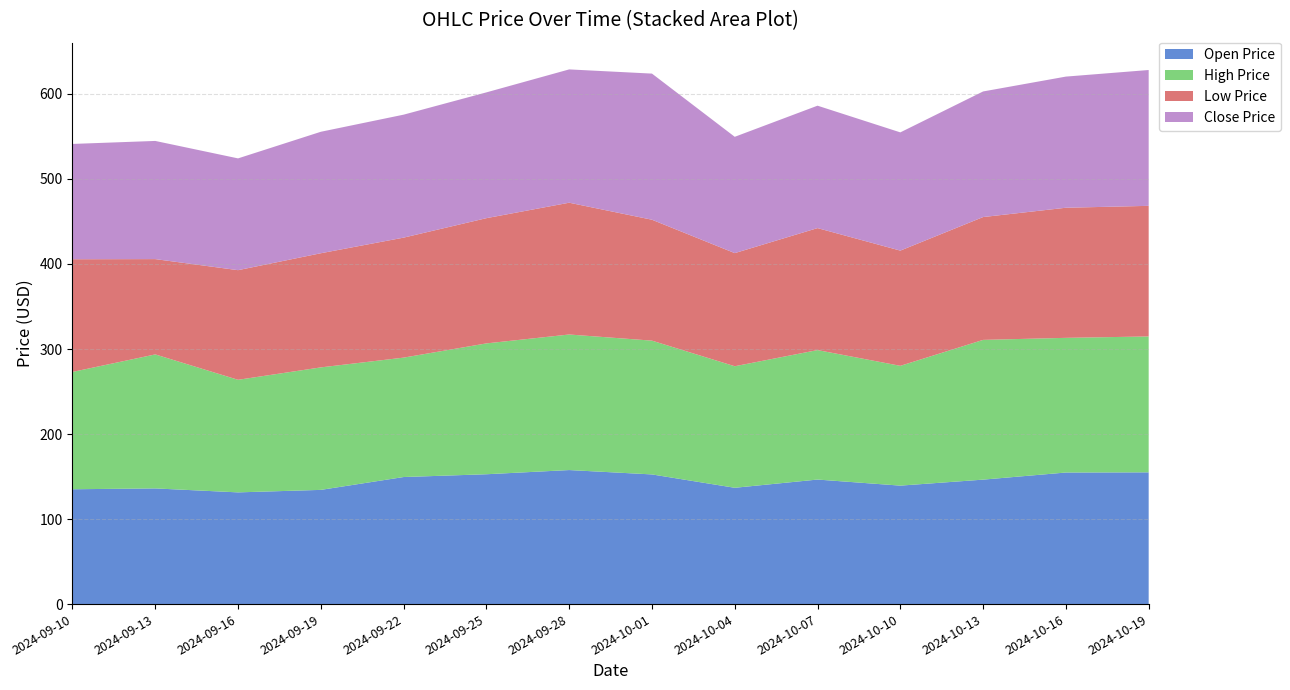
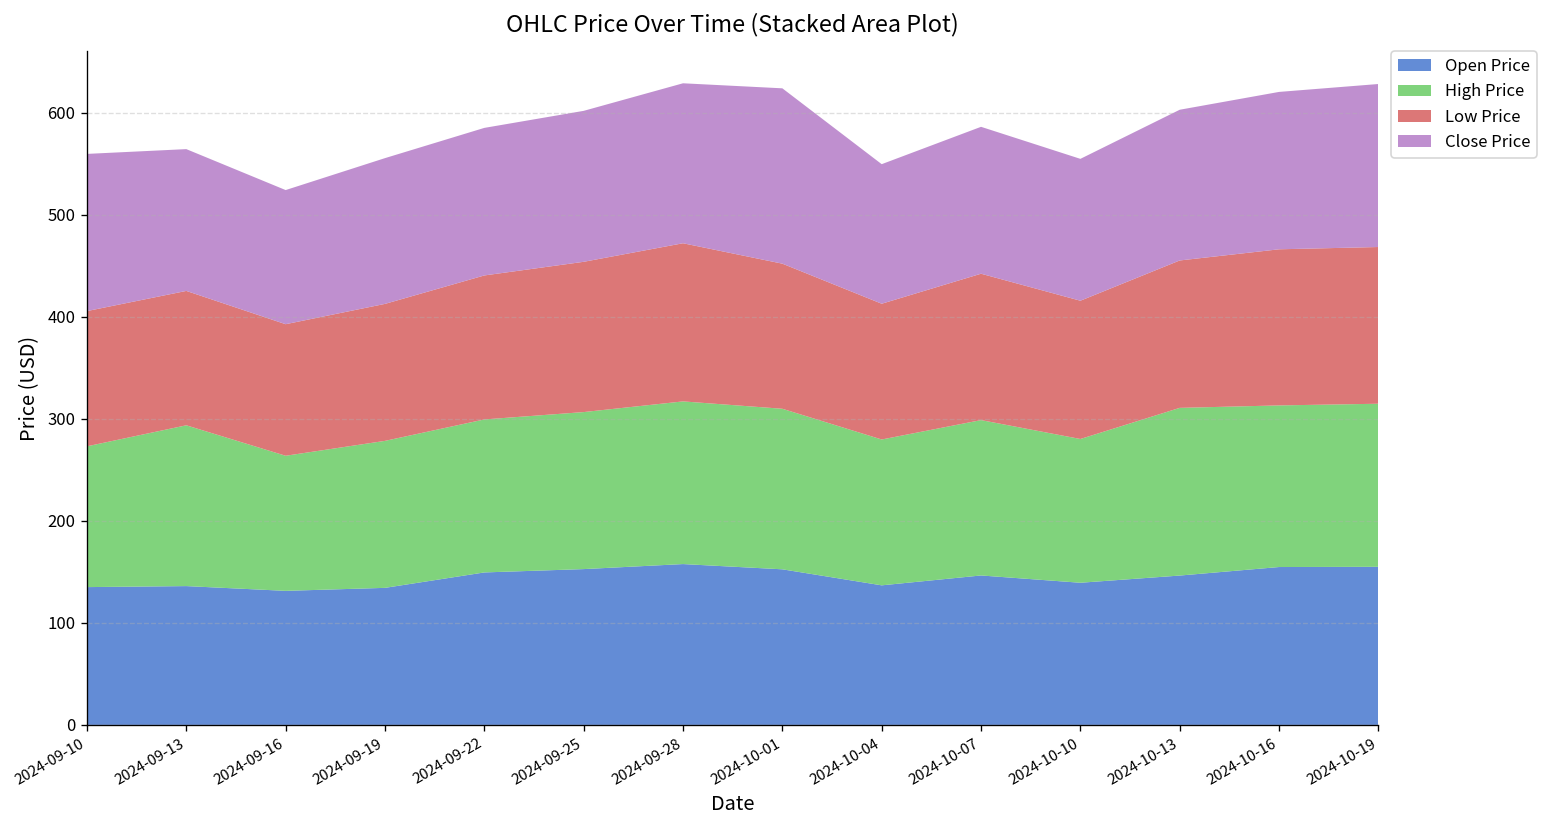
  {
    "Open Price": {
      "2024-09-10": 140,
      "2024-09-13": 140,
      "2024-09-16": 130,
      "2024-09-19": 130,
      "2024-09-22": 150,
      "2024-09-25": 150,
      "2024-09-28": 160,
      "2024-10-01": 150,
      "2024-10-04": 140,
      "2024-10-07": 150,
      "2024-10-10": 140,
      "2024-10-13": 150,
      "2024-10-16": 150,
      "2024-10-19": 150
    },
    "High Price": {
      "2024-09-10": 140,
      "2024-09-13": 160,
      "2024-09-16": 130,
      "2024-09-19": 140,
-     "2024-09-22": 140,
+     "2024-09-22": 150,
      "2024-09-25": 150,
      "2024-09-28": 160,
      "2024-10-01": 160,
      "2024-10-04": 140,
      "2024-10-07": 150,
      "2024-10-10": 140,
      "2024-10-13": 160,
      "2024-10-16": 160,
      "2024-10-19": 160
    },
    "Low Price": {
      "2024-09-10": 130,
-     "2024-09-13": 110,
+     "2024-09-13": 130,
      "2024-09-16": 130,
      "2024-09-19": 130,
      "2024-09-22": 140,
      "2024-09-25": 150,
      "2024-09-28": 160,
      "2024-10-01": 140,
      "2024-10-04": 130,
      "2024-10-07": 140,
      "2024-10-10": 140,
      "2024-10-13": 140,
      "2024-10-16": 150,
      "2024-10-19": 150
    },
    "Close Price": {
-     "2024-09-10": 140,
+     "2024-09-10": 150,
      "2024-09-13": 140,
      "2024-09-16": 130,
      "2024-09-19": 140,
      "2024-09-22": 140,
      "2024-09-25": 150,
      "2024-09-28": 160,
      "2024-10-01": 170,
      "2024-10-04": 140,
      "2024-10-07": 140,
      "2024-10-10": 140,
      "2024-10-13": 150,
      "2024-10-16": 150,
      "2024-10-19": 160
    }
  }
